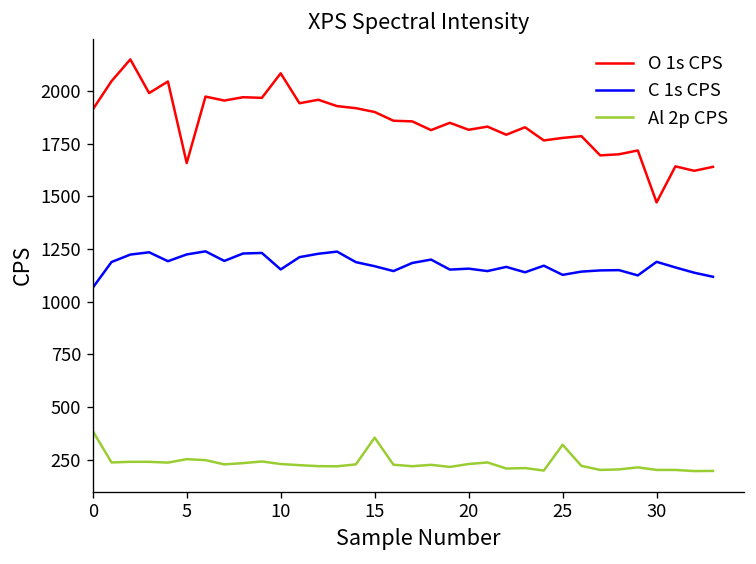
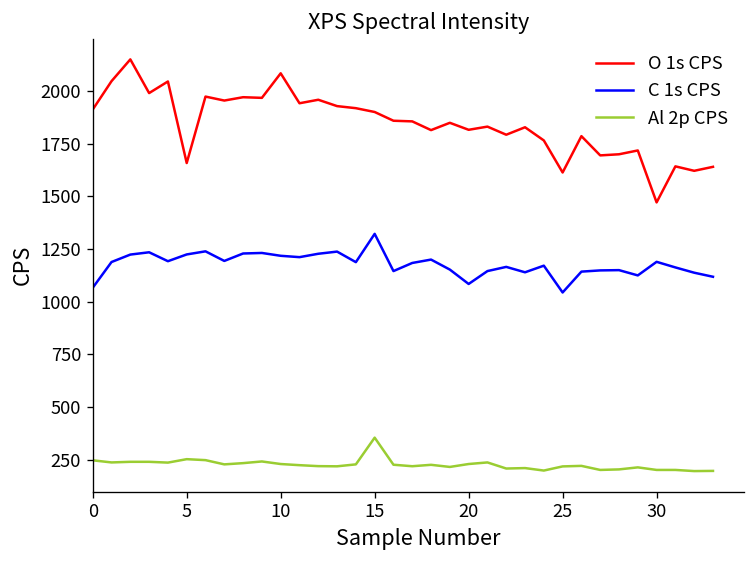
  {
    "O 1s CPS": {
      "0": 1910,
      "5": 1660,
      "10": 2080,
      "15": 1900,
      "20": 1820,
-     "25": 1780,
+     "25": 1610,
      "30": 1470
    },
    "C 1s CPS": {
      "0": 1070,
      "5": 1220,
-     "10": 1150,
-     "15": 1170,
-     "20": 1160,
-     "25": 1130,
+     "10": 1220,
+     "15": 1320,
+     "20": 1080,
+     "25": 1040,
      "30": 1190
    },
    "Al 2p CPS": {
-     "0": 390,
+     "0": 250,
      "5": 250,
      "10": 230,
      "15": 350,
      "20": 230,
-     "25": 320,
+     "25": 220,
      "30": 200
    }
  }
